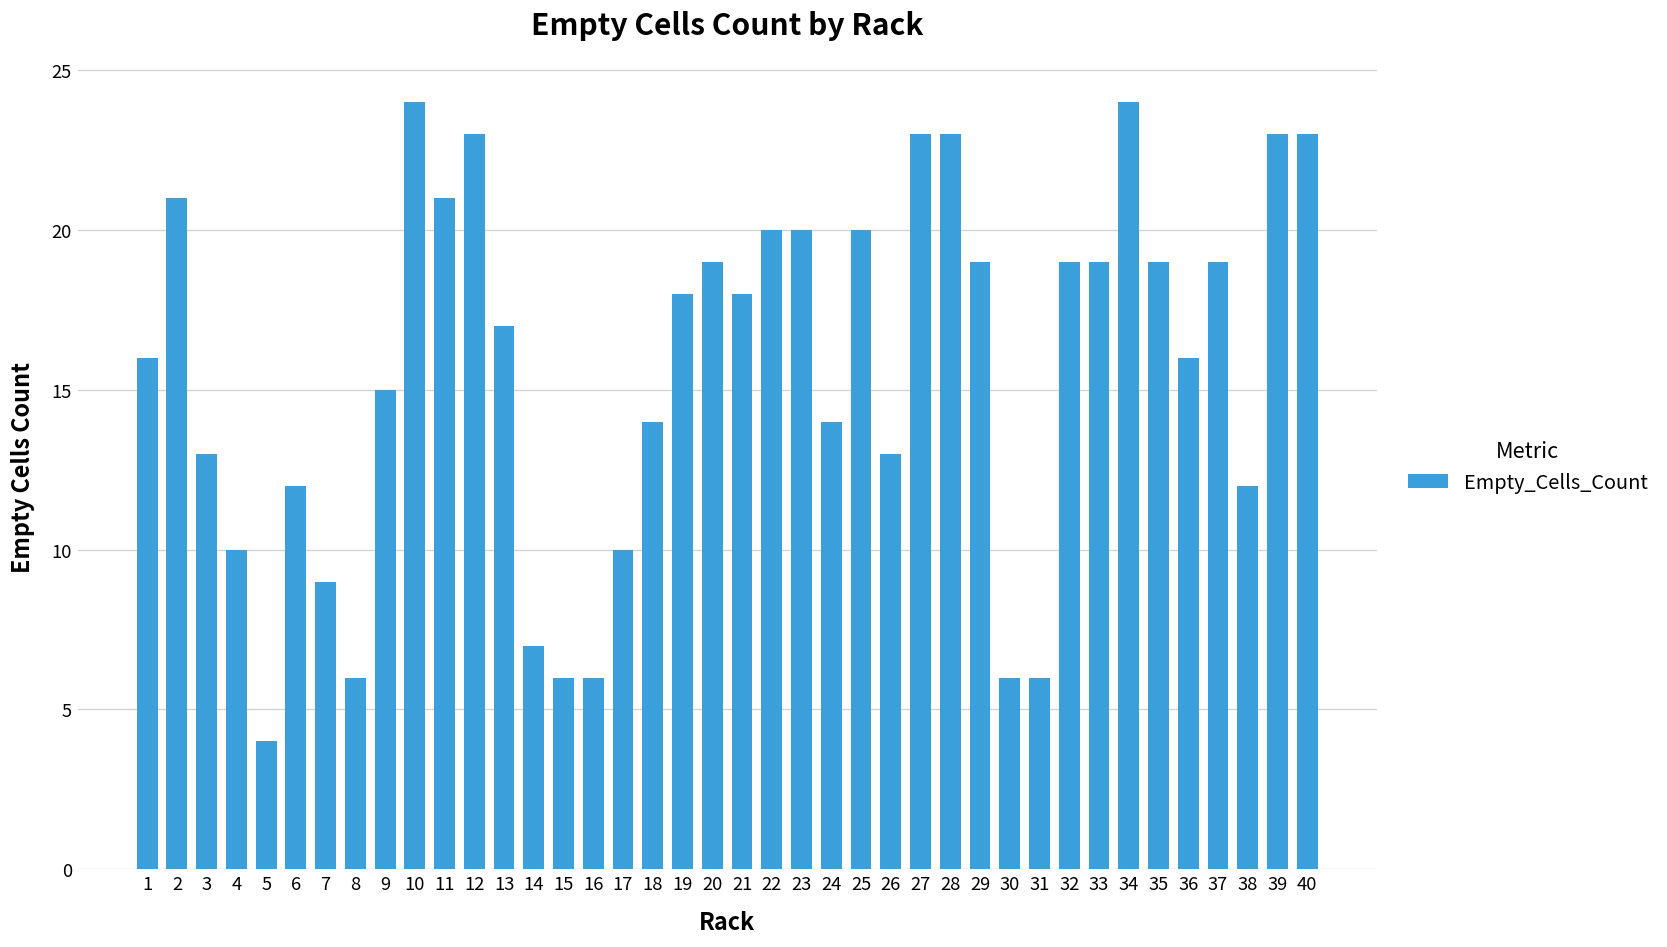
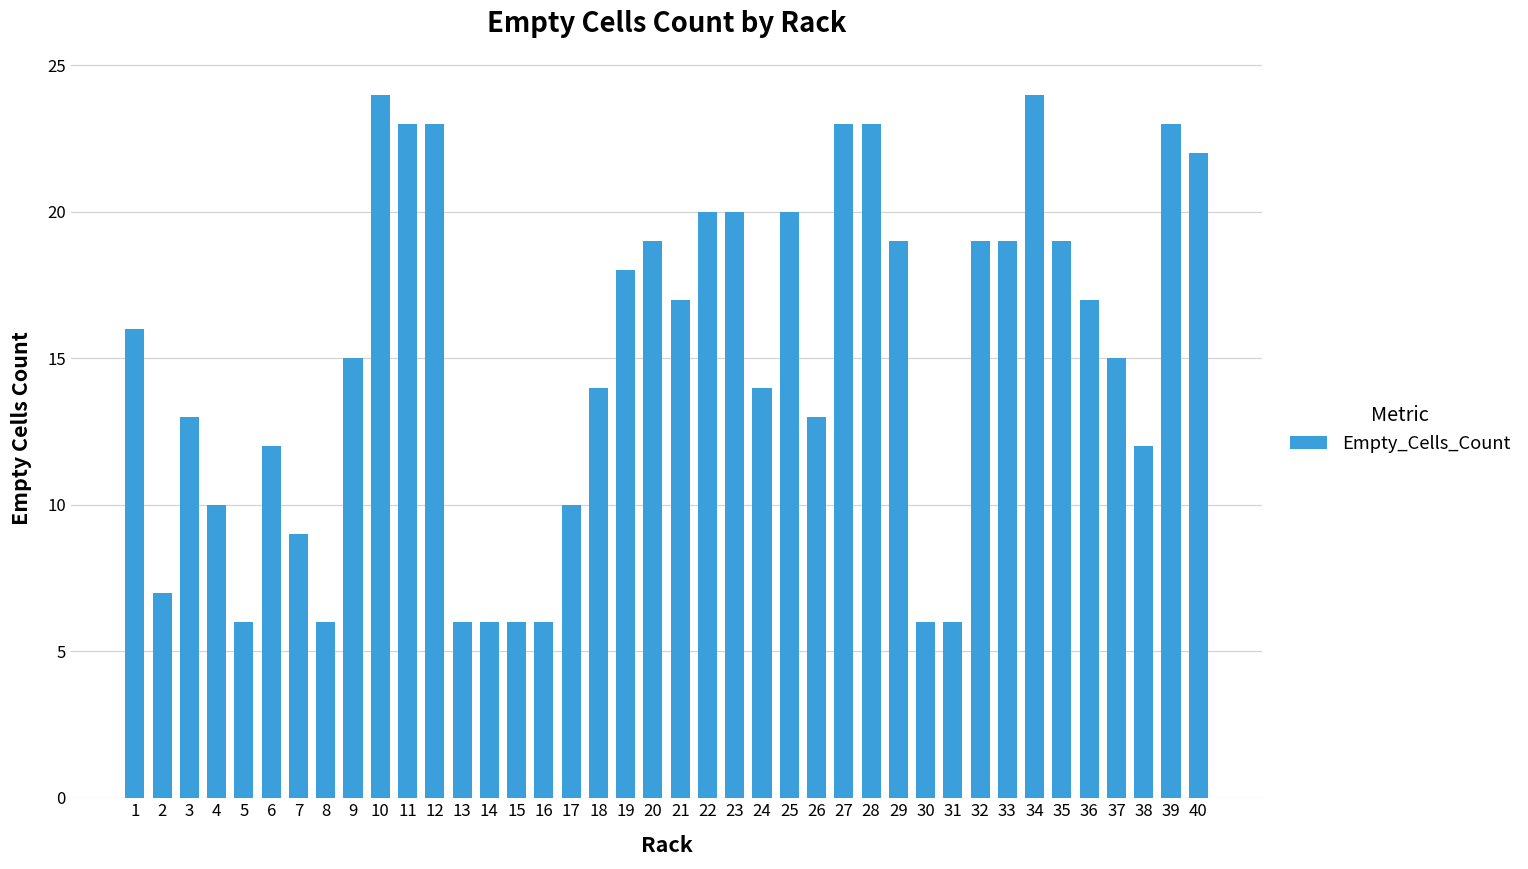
  {
    "1": 16,
-   "2": 21,
+   "2": 7,
    "3": 13,
    "4": 10,
-   "5": 4,
+   "5": 6,
    "6": 12,
    "7": 9,
    "8": 6,
    "9": 15,
    "10": 24,
-   "11": 21,
+   "11": 23,
    "12": 23,
-   "13": 17,
-   "14": 7,
+   "13": 6,
+   "14": 6,
    "15": 6,
    "16": 6,
    "17": 10,
    "18": 14,
    "19": 18,
    "20": 19,
-   "21": 18,
+   "21": 17,
    "22": 20,
    "23": 20,
    "24": 14,
    "25": 20,
    "26": 13,
    "27": 23,
    "28": 23,
    "29": 19,
    "30": 6,
    "31": 6,
    "32": 19,
    "33": 19,
    "34": 24,
    "35": 19,
-   "36": 16,
-   "37": 19,
+   "36": 17,
+   "37": 15,
    "38": 12,
    "39": 23,
-   "40": 23
+   "40": 22
  }
